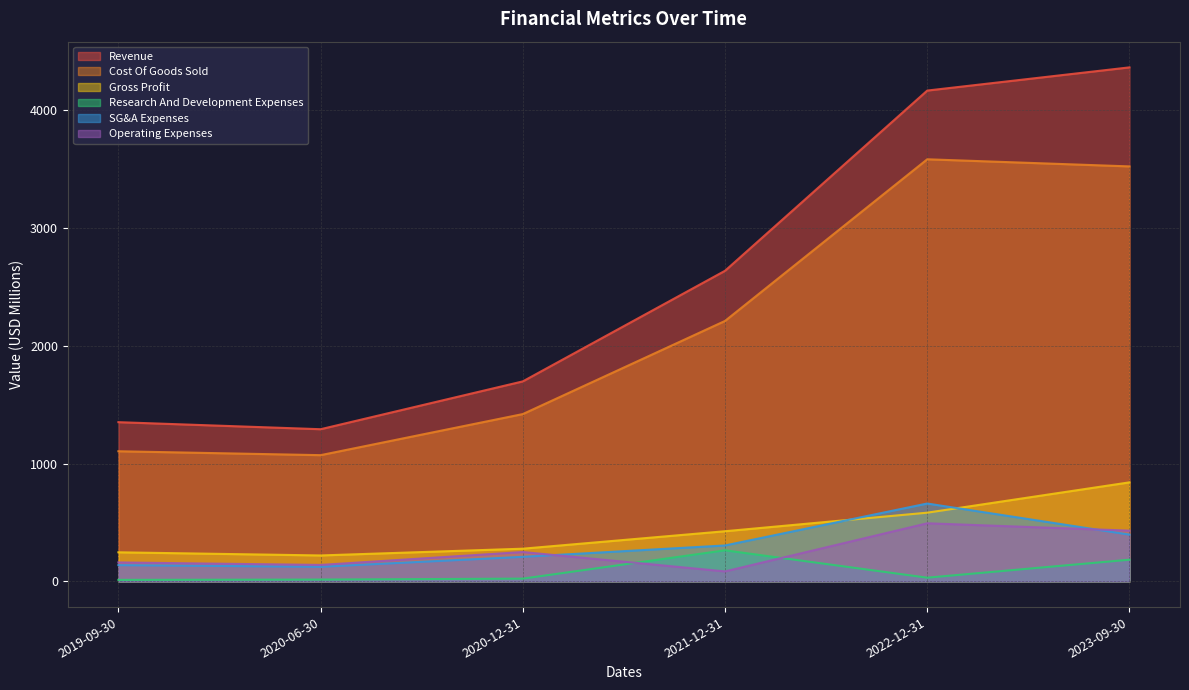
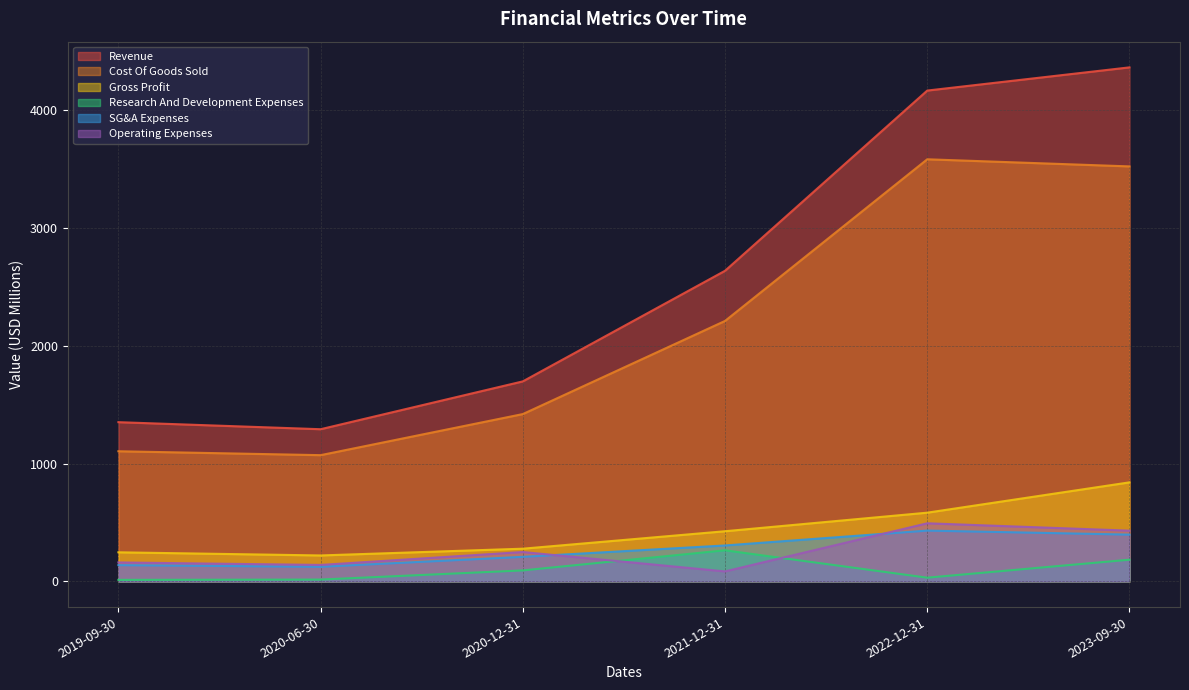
  {
    "Research And Development Expenses": {
      "2019-09-30": 10,
      "2020-06-30": 20,
-     "2020-12-31": 20,
+     "2020-12-31": 90,
      "2021-12-31": 260,
      "2022-12-31": 30,
      "2023-09-30": 180
    },
    "SG&A Expenses": {
      "2019-09-30": 140,
      "2020-12-31": 210,
      "2021-12-31": 300,
-     "2022-12-31": 660,
+     "2022-12-31": 430,
      "2023-09-30": 400
    },
    "Operating Expenses": {
      "2019-09-30": 160,
      "2020-12-31": 250,
      "2021-12-31": 80,
      "2022-12-31": 490,
      "2023-09-30": 430
    }
  }
